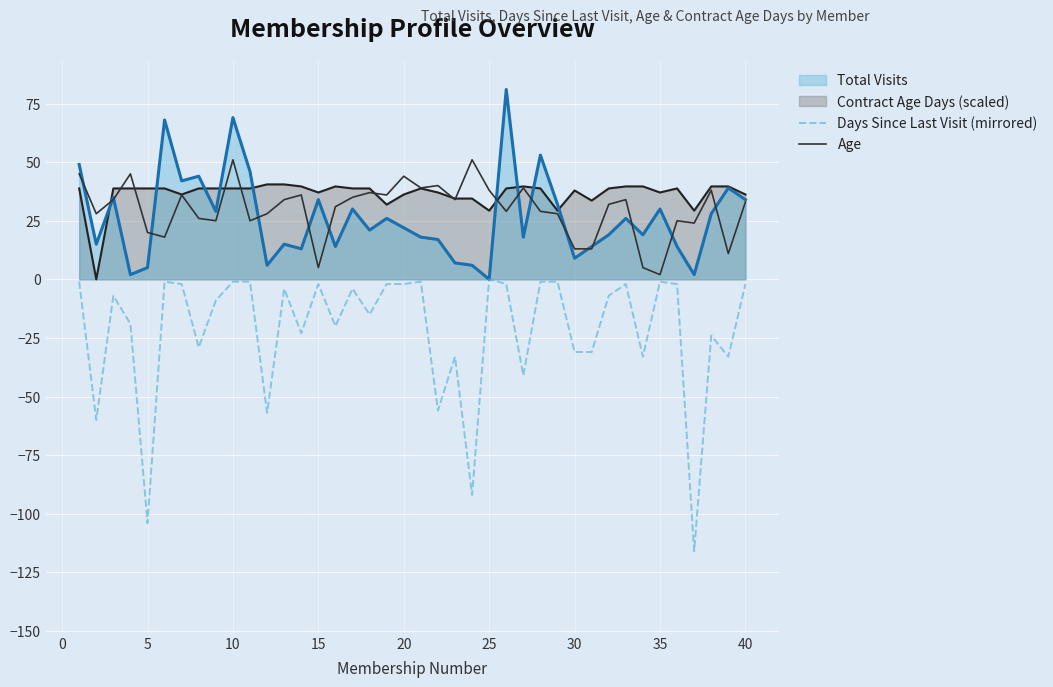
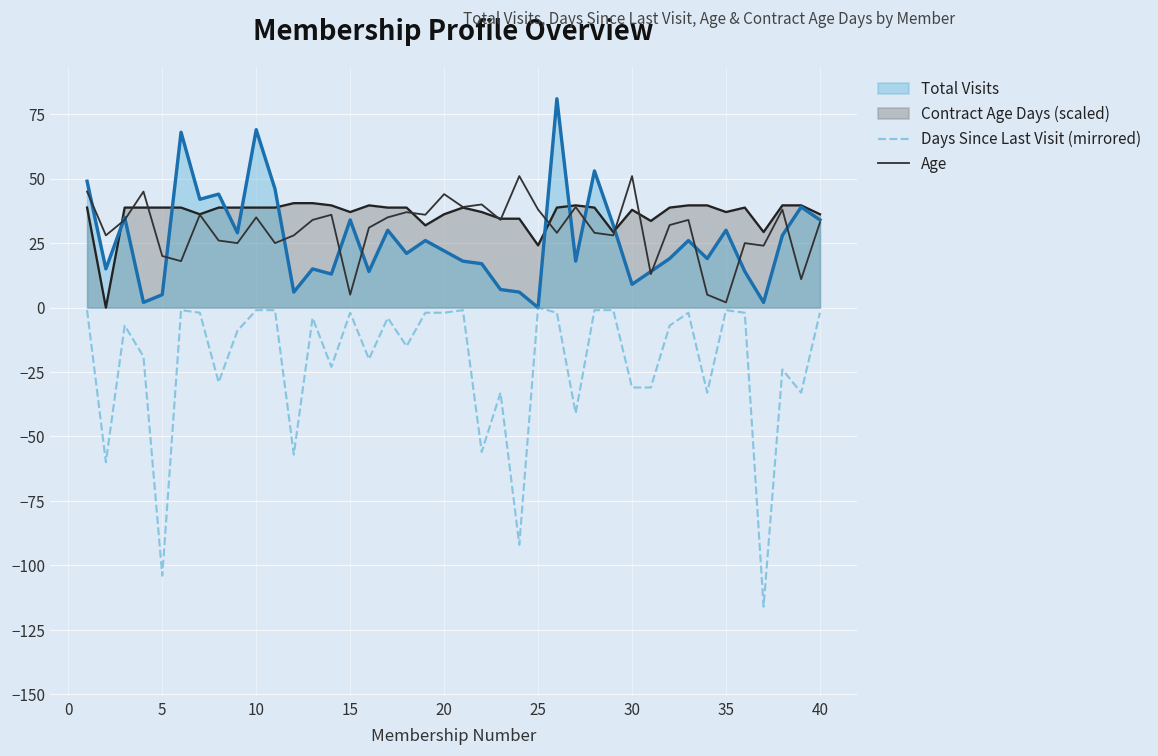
  {
    "Contract Age Days (scaled)": {
      "5": 39,
      "10": 39,
      "15": 37,
      "20": 36,
-     "25": 29,
+     "25": 24,
      "30": 38,
      "35": 37,
      "40": 36
    },
    "Age": {
      "5": 20,
-     "10": 51,
+     "10": 35,
      "15": 5,
      "20": 44,
      "25": 38,
-     "30": 13,
+     "30": 51,
      "35": 2
    }
  }
